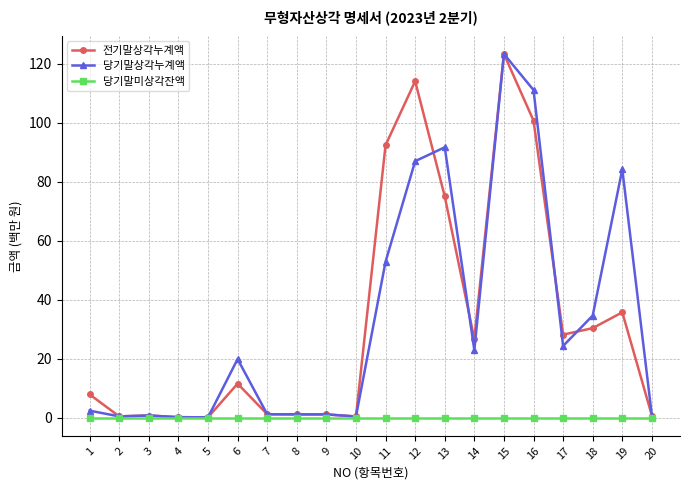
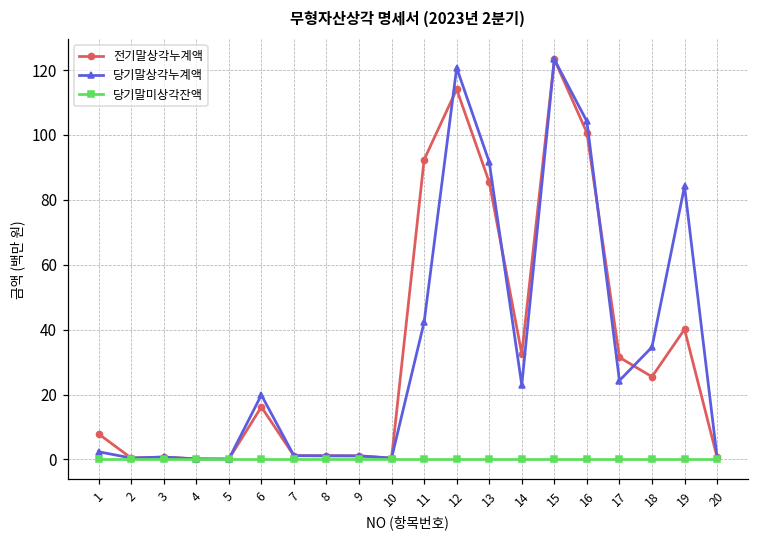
  {
    "전기말상각누계액": {
      "1": 8,
-     "6": 12,
+     "6": 16,
      "11": 92,
      "12": 114,
-     "13": 75,
-     "14": 27,
+     "13": 85,
+     "14": 33,
      "16": 101,
-     "17": 28,
-     "18": 30,
-     "19": 36
+     "17": 31,
+     "18": 25,
+     "19": 40
    },
    "당기말상각누계액": {
      "1": 2,
      "6": 20,
-     "11": 53,
-     "12": 87,
+     "11": 42,
+     "12": 121,
      "13": 92,
      "14": 23,
-     "16": 111,
+     "16": 104,
      "17": 24,
      "18": 35,
      "19": 84
    },
    "당기말미상각잔액": {
      "1": 0,
      "6": 0,
      "7": 0,
      "8": 0,
      "9": 0,
      "11": 0,
      "12": 0,
      "13": 0,
      "14": 0,
      "15": 0,
      "16": 0,
      "17": 0,
      "18": 0,
      "19": 0
    }
  }
